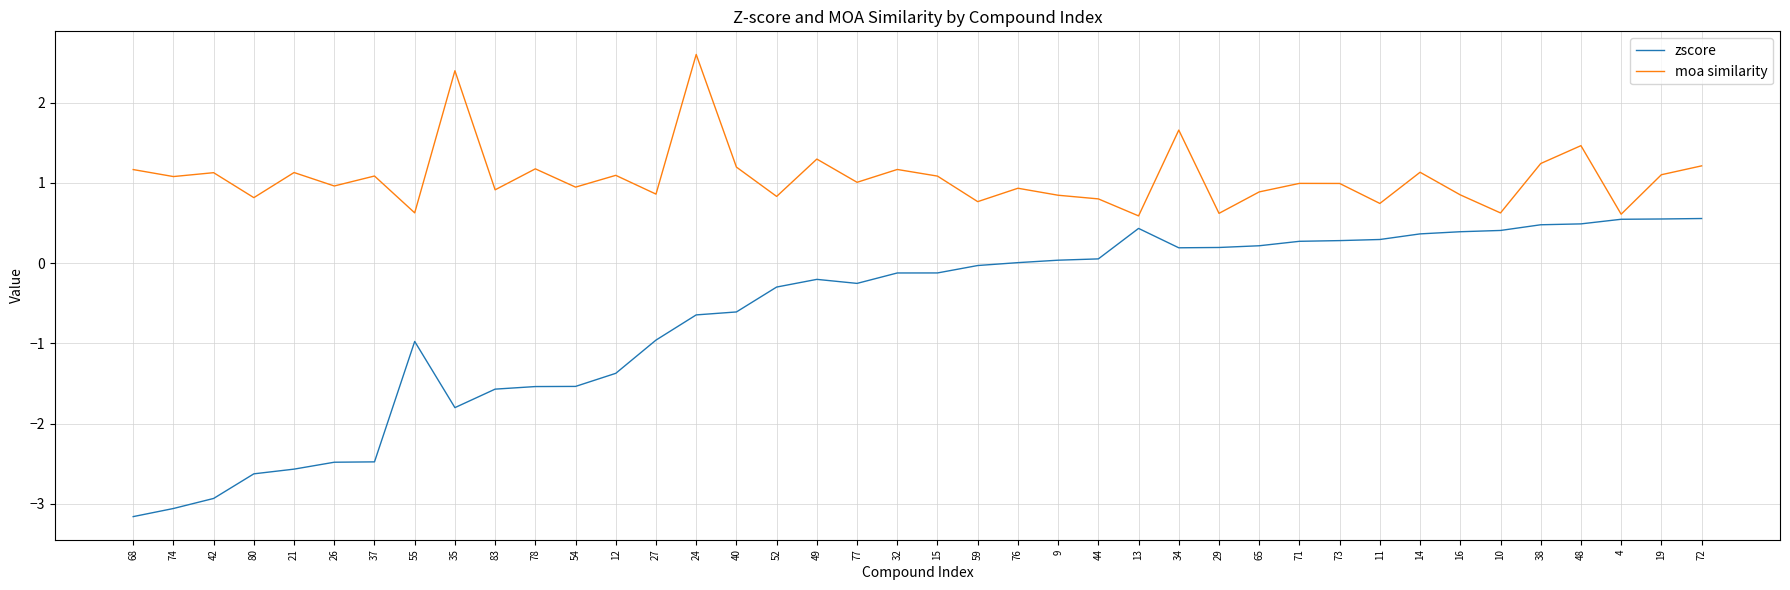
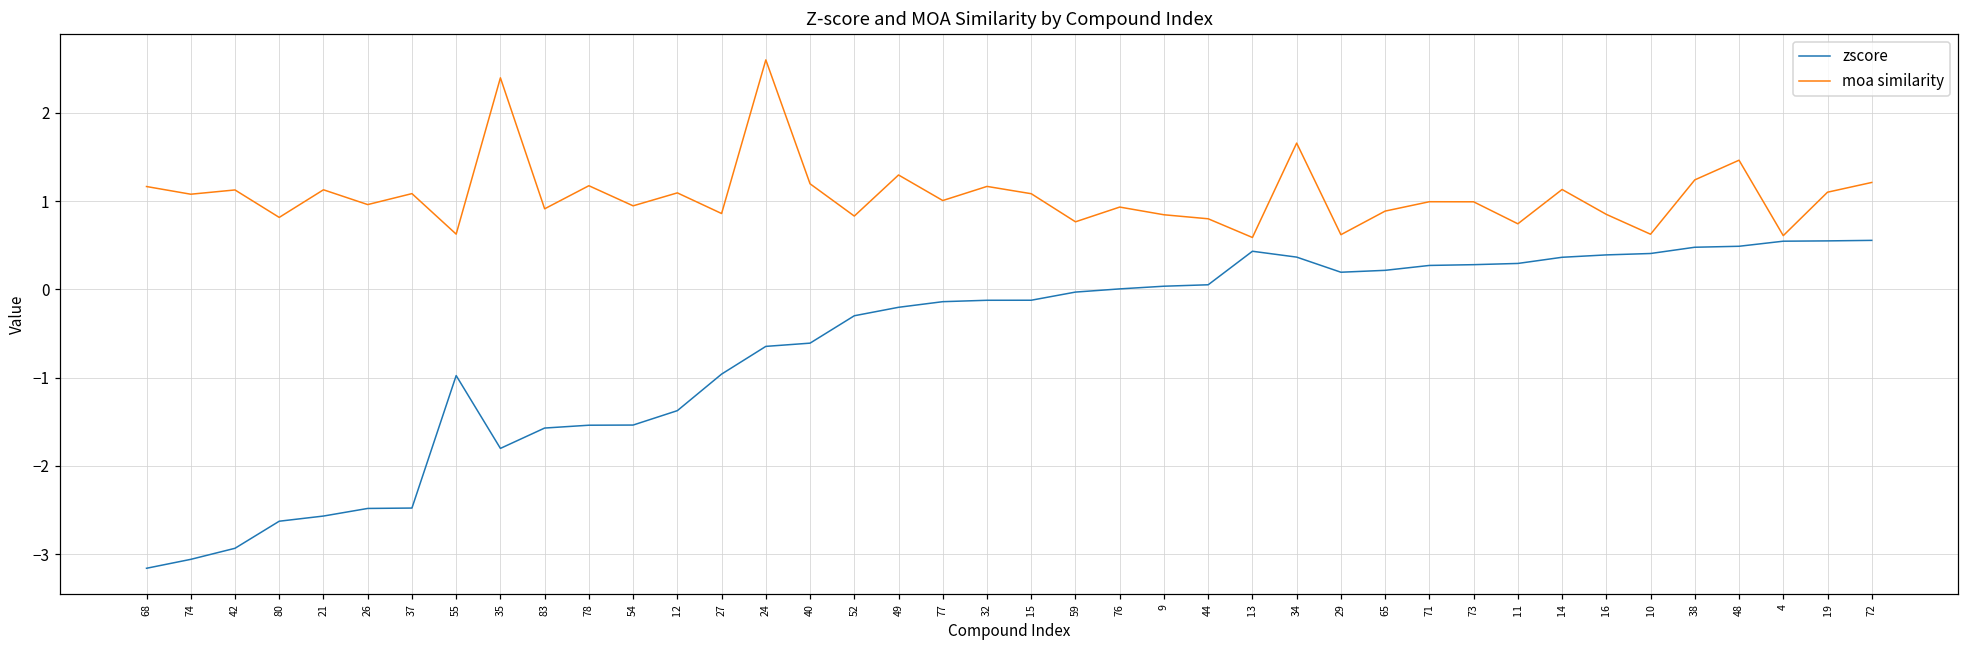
  {
    "zscore": {
      "68": -3.2,
      "74": -3.1,
      "42": -2.9,
      "80": -2.6,
      "21": -2.6,
      "26": -2.5,
      "37": -2.5,
      "55": -1.0,
      "35": -1.8,
      "83": -1.6,
      "78": -1.5,
      "54": -1.5,
      "12": -1.4,
      "27": -1.0,
      "24": -0.6,
      "40": -0.6,
      "52": -0.3,
      "49": -0.2,
-     "77": -0.3,
+     "77": -0.1,
      "32": -0.1,
      "15": -0.1,
      "59": 0.0,
      "76": 0.0,
      "9": 0.0,
      "44": 0.1,
      "13": 0.4,
-     "34": 0.2,
+     "34": 0.4,
      "29": 0.2,
      "65": 0.2,
      "71": 0.3,
      "73": 0.3,
      "11": 0.3,
      "14": 0.4,
      "16": 0.4,
      "10": 0.4,
      "38": 0.5,
      "48": 0.5,
      "4": 0.5,
      "19": 0.6,
      "72": 0.6
    },
    "moa similarity": {
      "68": 1.2,
      "74": 1.1,
      "42": 1.1,
      "80": 0.8,
      "21": 1.1,
      "26": 1.0,
      "37": 1.1,
      "55": 0.6,
      "35": 2.4,
      "83": 0.9,
      "78": 1.2,
      "54": 0.9,
      "12": 1.1,
      "27": 0.9,
      "24": 2.6,
      "40": 1.2,
      "52": 0.8,
      "49": 1.3,
      "77": 1.0,
      "32": 1.2,
      "15": 1.1,
      "59": 0.8,
      "76": 0.9,
      "9": 0.8,
      "44": 0.8,
      "13": 0.6,
      "34": 1.7,
      "29": 0.6,
      "65": 0.9,
      "71": 1.0,
      "73": 1.0,
      "11": 0.7,
      "14": 1.1,
      "16": 0.9,
      "10": 0.6,
      "38": 1.2,
      "48": 1.5,
      "4": 0.6,
      "19": 1.1,
      "72": 1.2
    }
  }
